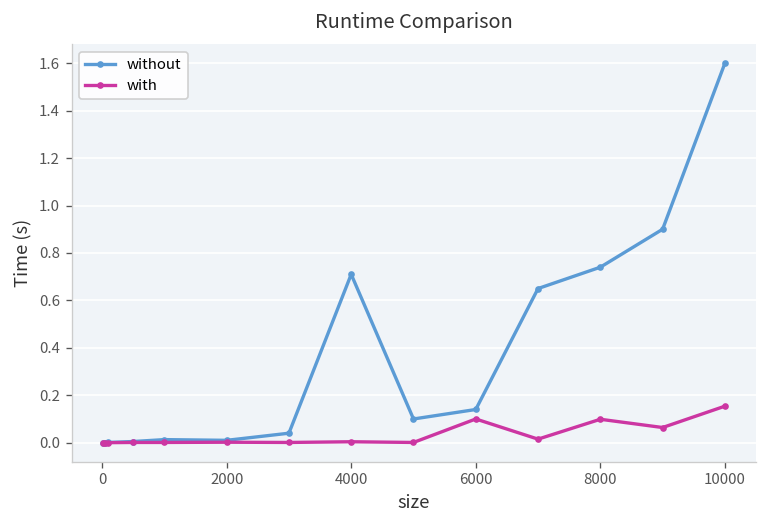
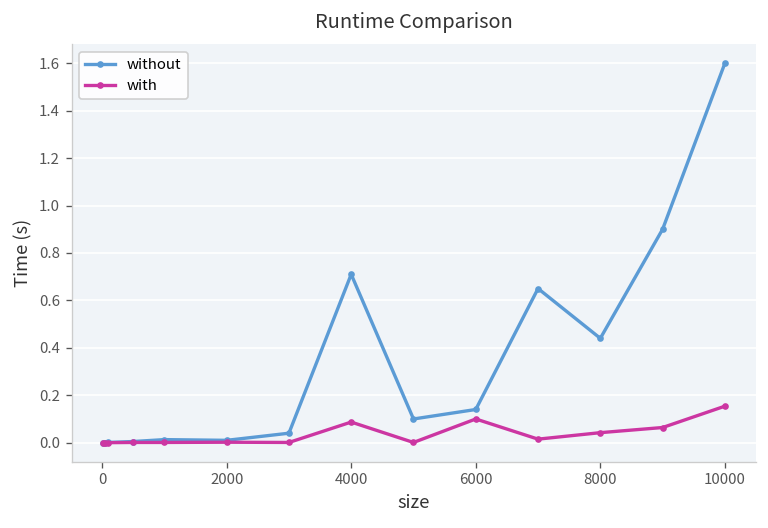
  {
    "without": {
      "4000": 0.71,
      "6000": 0.14,
-     "8000": 0.74,
+     "8000": 0.44,
      "10000": 1.60
    },
    "with": {
-     "4000": 0.00,
+     "4000": 0.09,
      "6000": 0.10,
-     "8000": 0.10,
+     "8000": 0.04,
      "10000": 0.15
    }
  }
